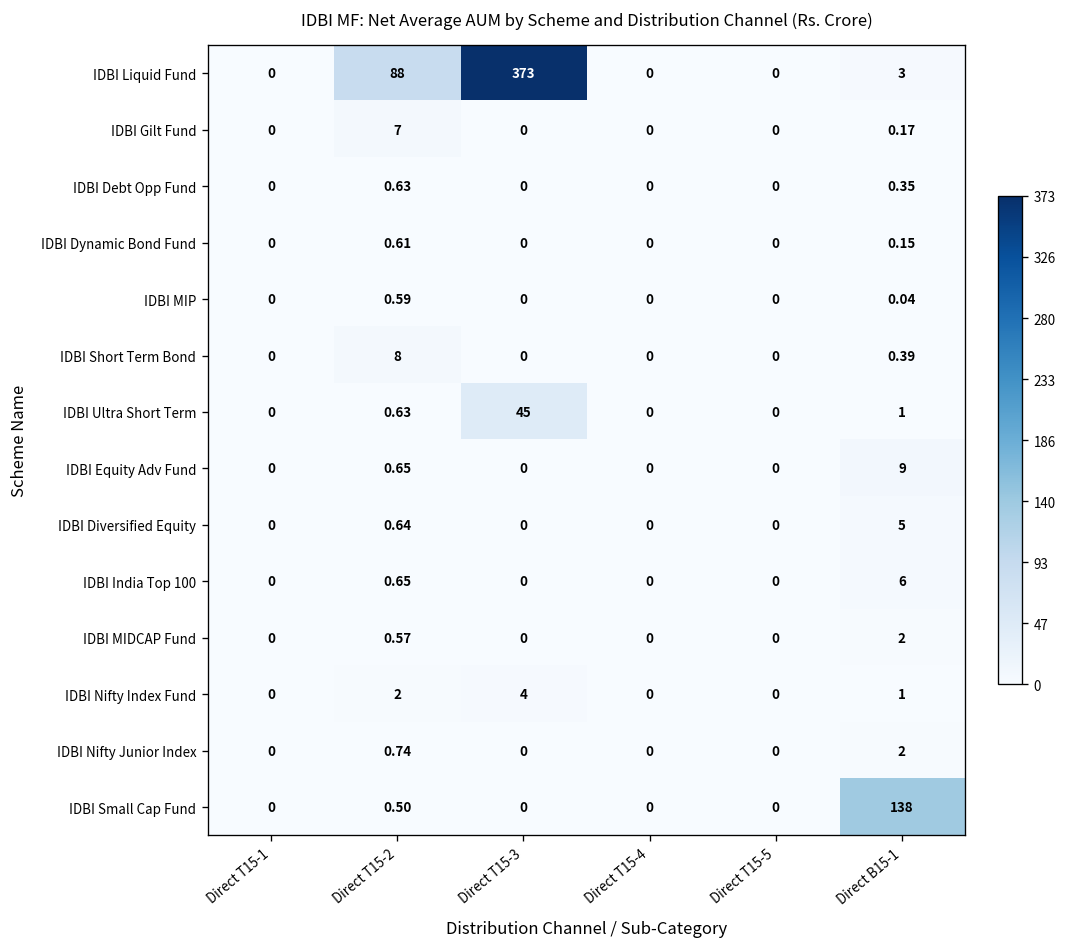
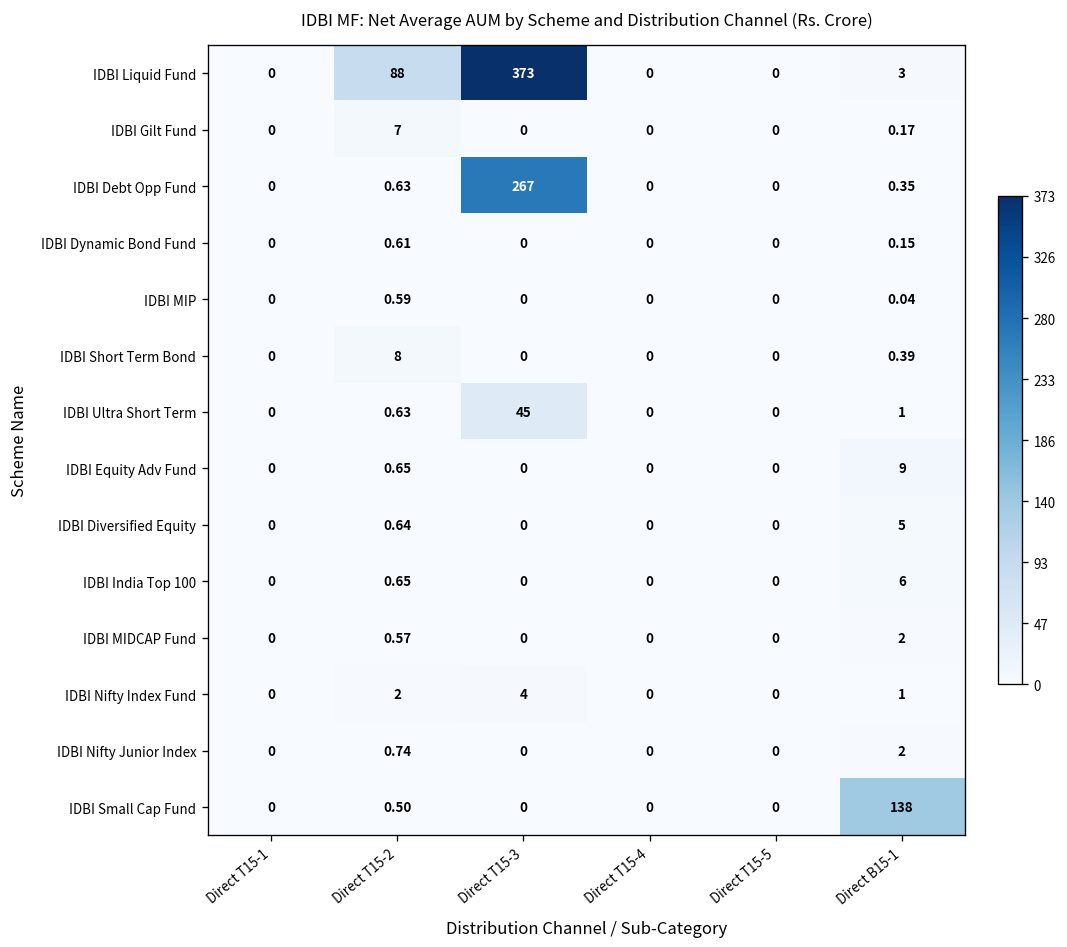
  {
    "IDBI Liquid Fund": {
      "Direct T15-1": 0,
      "Direct T15-2": 88,
      "Direct T15-3": 373,
      "Direct T15-4": 0,
      "Direct T15-5": 0,
      "Direct B15-1": 3
    },
    "IDBI Gilt Fund": {
      "Direct T15-1": 0,
      "Direct T15-2": 7,
      "Direct T15-3": 0,
      "Direct T15-4": 0,
      "Direct T15-5": 0,
      "Direct B15-1": 0.17
    },
    "IDBI Debt Opp Fund": {
      "Direct T15-1": 0,
      "Direct T15-2": 0.63,
-     "Direct T15-3": 0,
+     "Direct T15-3": 267,
      "Direct T15-4": 0,
      "Direct T15-5": 0,
      "Direct B15-1": 0.35
    },
    "IDBI Dynamic Bond Fund": {
      "Direct T15-1": 0,
      "Direct T15-2": 0.61,
      "Direct T15-3": 0,
      "Direct T15-4": 0,
      "Direct T15-5": 0,
      "Direct B15-1": 0.15
    },
    "IDBI MIP": {
      "Direct T15-1": 0,
      "Direct T15-2": 0.59,
      "Direct T15-3": 0,
      "Direct T15-4": 0,
      "Direct T15-5": 0,
      "Direct B15-1": 0.04
    },
    "IDBI Short Term Bond": {
      "Direct T15-1": 0,
      "Direct T15-2": 8,
      "Direct T15-3": 0,
      "Direct T15-4": 0,
      "Direct T15-5": 0,
      "Direct B15-1": 0.39
    },
    "IDBI Ultra Short Term": {
      "Direct T15-1": 0,
      "Direct T15-2": 0.63,
      "Direct T15-3": 45,
      "Direct T15-4": 0,
      "Direct T15-5": 0,
      "Direct B15-1": 1
    },
    "IDBI Equity Adv Fund": {
      "Direct T15-1": 0,
      "Direct T15-2": 0.65,
      "Direct T15-3": 0,
      "Direct T15-4": 0,
      "Direct T15-5": 0,
      "Direct B15-1": 9
    },
    "IDBI Diversified Equity": {
      "Direct T15-1": 0,
      "Direct T15-2": 0.64,
      "Direct T15-3": 0,
      "Direct T15-4": 0,
      "Direct T15-5": 0,
      "Direct B15-1": 5
    },
    "IDBI India Top 100": {
      "Direct T15-1": 0,
      "Direct T15-2": 0.65,
      "Direct T15-3": 0,
      "Direct T15-4": 0,
      "Direct T15-5": 0,
      "Direct B15-1": 6
    },
    "IDBI MIDCAP Fund": {
      "Direct T15-1": 0,
      "Direct T15-2": 0.57,
      "Direct T15-3": 0,
      "Direct T15-4": 0,
      "Direct T15-5": 0,
      "Direct B15-1": 2
    },
    "IDBI Nifty Index Fund": {
      "Direct T15-1": 0,
      "Direct T15-2": 2,
      "Direct T15-3": 4,
      "Direct T15-4": 0,
      "Direct T15-5": 0,
      "Direct B15-1": 1
    },
    "IDBI Nifty Junior Index": {
      "Direct T15-1": 0,
      "Direct T15-2": 0.74,
      "Direct T15-3": 0,
      "Direct T15-4": 0,
      "Direct T15-5": 0,
      "Direct B15-1": 2
    },
    "IDBI Small Cap Fund": {
      "Direct T15-1": 0,
      "Direct T15-2": 0.50,
      "Direct T15-3": 0,
      "Direct T15-4": 0,
      "Direct T15-5": 0,
      "Direct B15-1": 138
    }
  }
